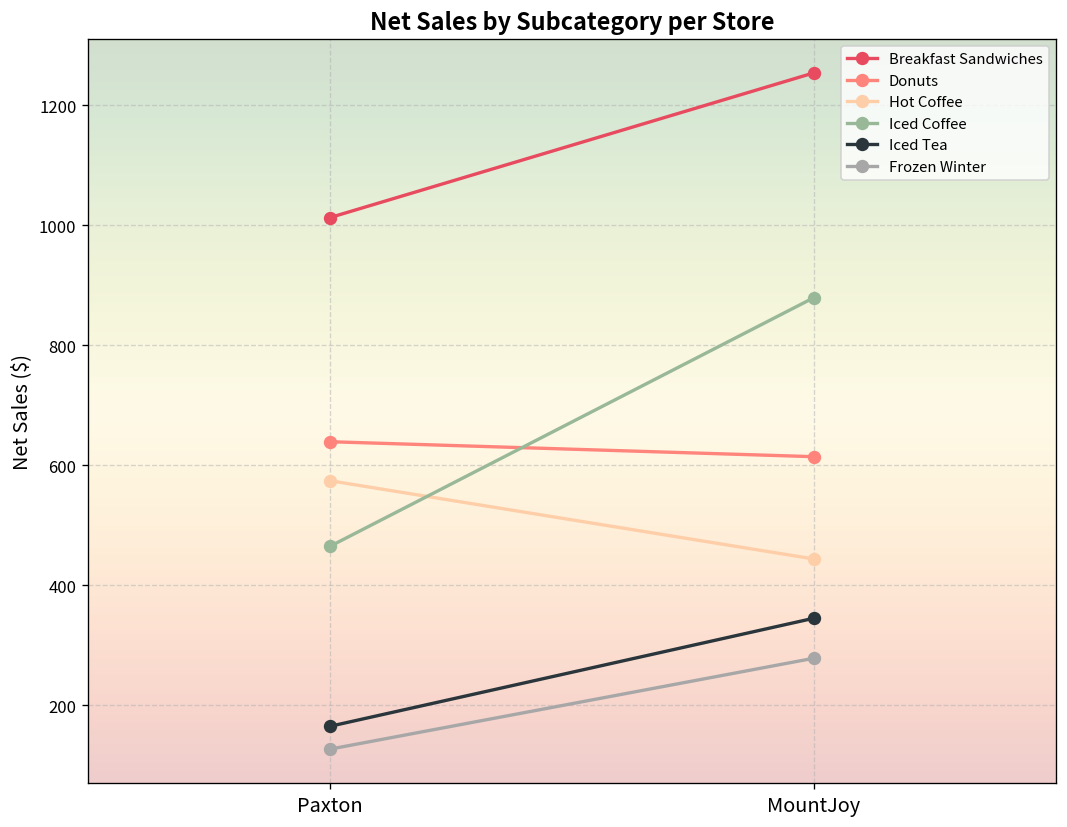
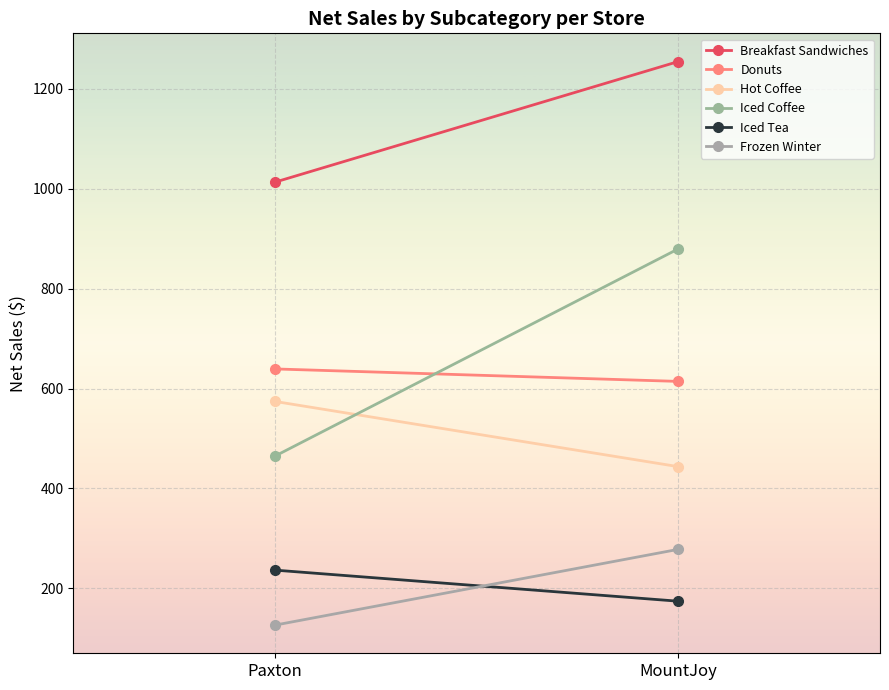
  {
    "Breakfast Sandwiches": {
      "Paxton": 1010,
      "MountJoy": 1250
    },
    "Donuts": {
      "Paxton": 640,
      "MountJoy": 610
    },
    "Hot Coffee": {
      "Paxton": 570,
      "MountJoy": 440
    },
    "Iced Tea": {
-     "Paxton": 160,
-     "MountJoy": 340
+     "Paxton": 240,
+     "MountJoy": 170
    }
  }
